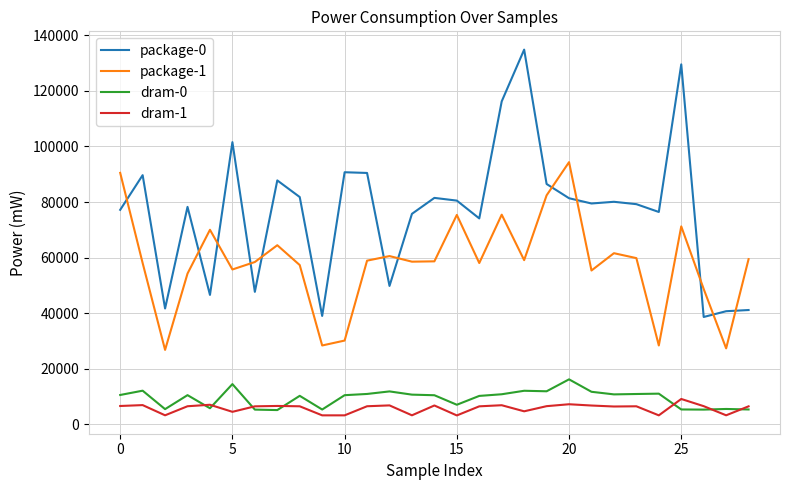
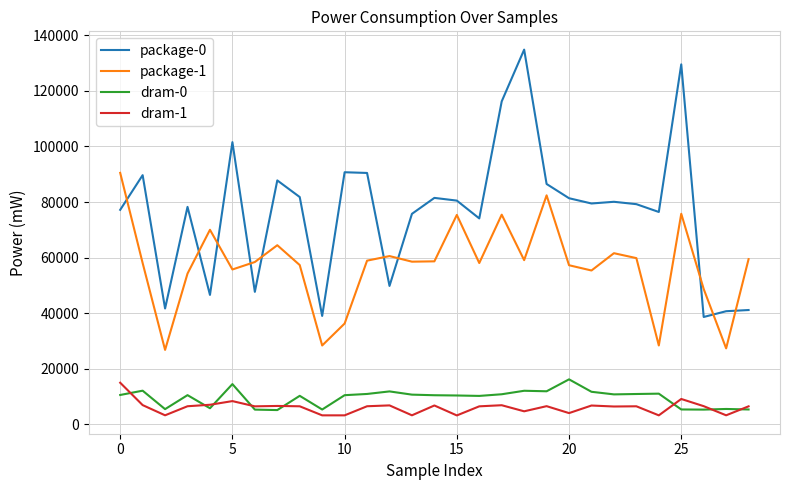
  {
    "package-0": {
      "0": 77000,
      "5": 102000,
      "10": 91000,
      "15": 81000,
      "20": 81000,
      "25": 130000
    },
    "package-1": {
      "0": 90000,
      "5": 56000,
-     "10": 30000,
+     "10": 36000,
      "15": 75000,
-     "20": 94000,
-     "25": 71000
+     "20": 57000,
+     "25": 76000
    },
    "dram-0": {
      "0": 11000,
      "5": 14000,
      "10": 10000,
-     "15": 7000,
+     "15": 10000,
      "20": 16000,
      "25": 5000
    },
    "dram-1": {
-     "0": 7000,
-     "5": 5000,
+     "0": 15000,
+     "5": 8000,
      "10": 3000,
      "15": 3000,
-     "20": 7000,
+     "20": 4000,
      "25": 9000
    }
  }
